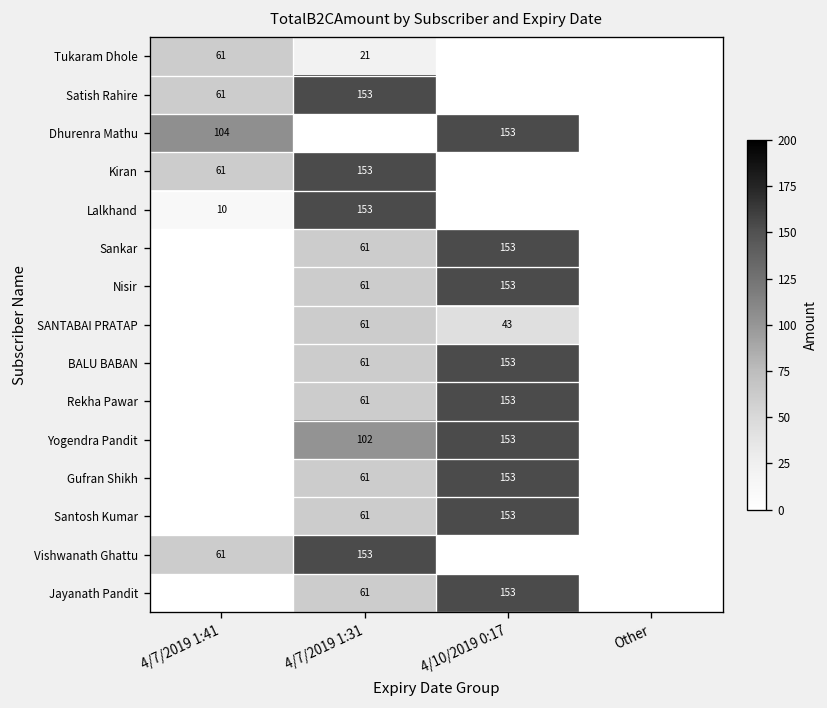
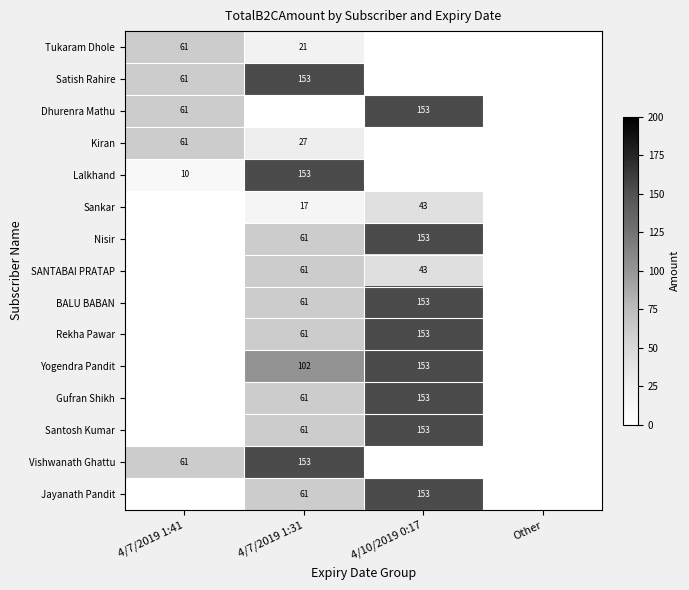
  {
    "Tukaram Dhole": {
      "4/7/2019 1:41": 61,
      "4/7/2019 1:31": 21
    },
    "Satish Rahire": {
      "4/7/2019 1:41": 61,
      "4/7/2019 1:31": 153
    },
    "Dhurenra Mathu": {
-     "4/7/2019 1:41": 104,
+     "4/7/2019 1:41": 61,
      "4/10/2019 0:17": 153
    },
    "Kiran": {
      "4/7/2019 1:41": 61,
-     "4/7/2019 1:31": 153
+     "4/7/2019 1:31": 27
    },
    "Lalkhand": {
      "4/7/2019 1:41": 10,
      "4/7/2019 1:31": 153
    },
    "Sankar": {
-     "4/7/2019 1:31": 61,
-     "4/10/2019 0:17": 153
+     "4/7/2019 1:31": 17,
+     "4/10/2019 0:17": 43
    },
    "Nisir": {
      "4/7/2019 1:31": 61,
      "4/10/2019 0:17": 153
    },
    "SANTABAI PRATAP": {
      "4/7/2019 1:31": 61,
      "4/10/2019 0:17": 43
    },
    "BALU BABAN": {
      "4/7/2019 1:31": 61,
      "4/10/2019 0:17": 153
    },
    "Rekha Pawar": {
      "4/7/2019 1:31": 61,
      "4/10/2019 0:17": 153
    },
    "Yogendra Pandit": {
      "4/7/2019 1:31": 102,
      "4/10/2019 0:17": 153
    },
    "Gufran Shikh": {
      "4/7/2019 1:31": 61,
      "4/10/2019 0:17": 153
    },
    "Santosh Kumar": {
      "4/7/2019 1:31": 61,
      "4/10/2019 0:17": 153
    },
    "Vishwanath Ghattu": {
      "4/7/2019 1:41": 61,
      "4/7/2019 1:31": 153
    },
    "Jayanath Pandit": {
      "4/7/2019 1:31": 61,
      "4/10/2019 0:17": 153
    }
  }
